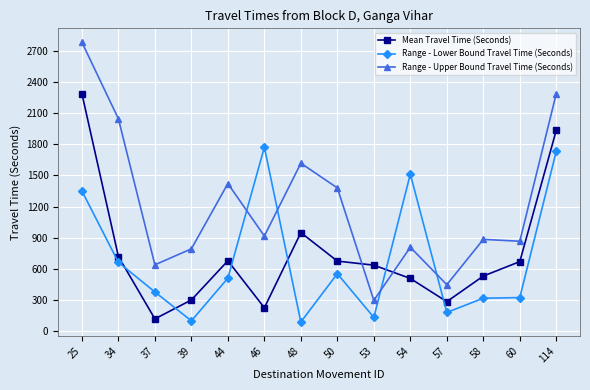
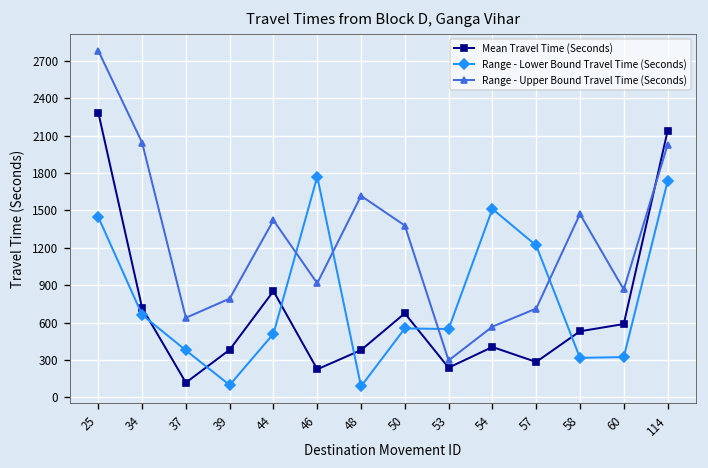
  {
    "Mean Travel Time (Seconds)": {
      "25": 2290,
      "34": 720,
      "37": 120,
-     "39": 300,
-     "44": 680,
+     "39": 380,
+     "44": 850,
      "46": 230,
-     "48": 950,
+     "48": 380,
      "50": 680,
-     "53": 640,
-     "54": 510,
+     "53": 240,
+     "54": 410,
      "57": 290,
      "58": 530,
-     "60": 670,
-     "114": 1930
+     "60": 590,
+     "114": 2140
    },
    "Range - Lower Bound Travel Time (Seconds)": {
-     "25": 1350,
+     "25": 1450,
      "34": 660,
      "37": 380,
      "39": 100,
      "44": 510,
      "46": 1770,
      "48": 90,
      "50": 550,
-     "53": 130,
+     "53": 550,
      "54": 1510,
-     "57": 180,
+     "57": 1220,
      "58": 320,
      "60": 320,
      "114": 1730
    },
    "Range - Upper Bound Travel Time (Seconds)": {
      "25": 2780,
      "34": 2040,
      "37": 640,
      "39": 790,
      "44": 1420,
      "46": 920,
      "48": 1620,
      "50": 1380,
      "53": 300,
-     "54": 810,
-     "57": 450,
-     "58": 880,
+     "54": 570,
+     "57": 710,
+     "58": 1470,
      "60": 870,
-     "114": 2290
+     "114": 2030
    }
  }
